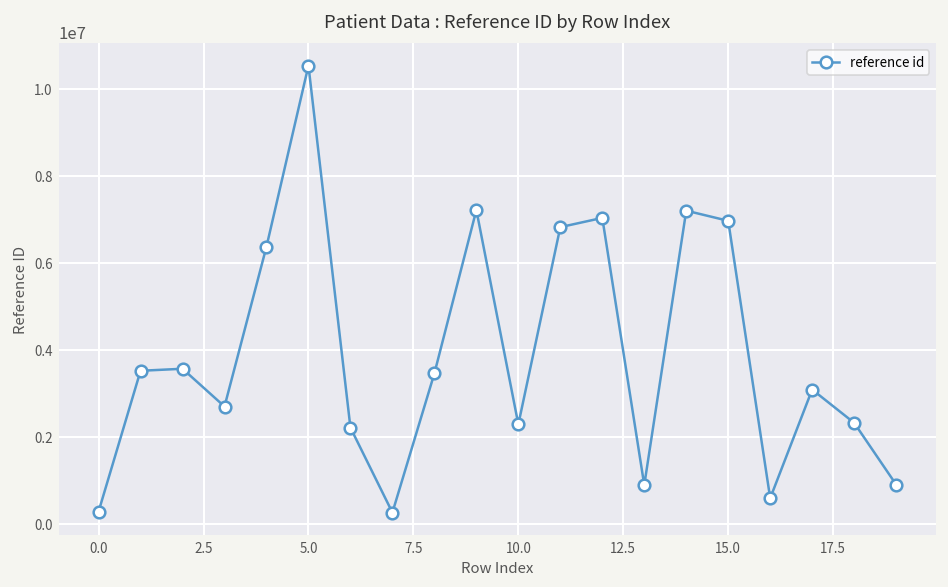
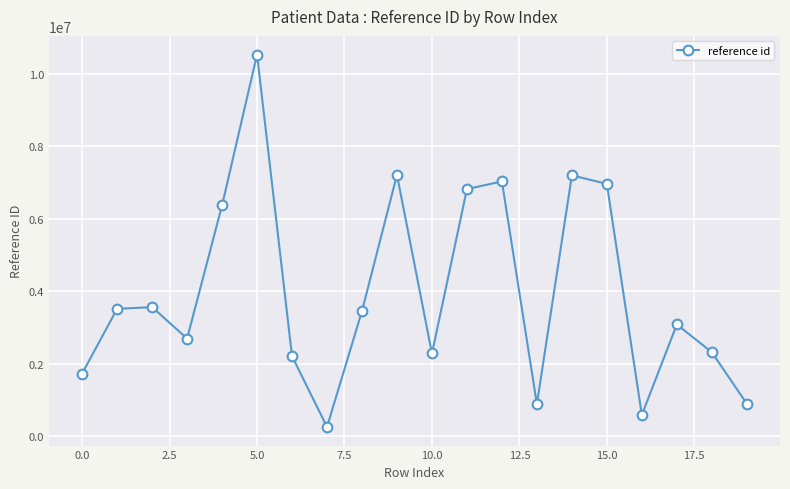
  {
-   "0.0": 300000,
+   "0.0": 1700000,
    "5.0": 10500000,
    "10.0": 2300000,
    "15.0": 7000000
  }
